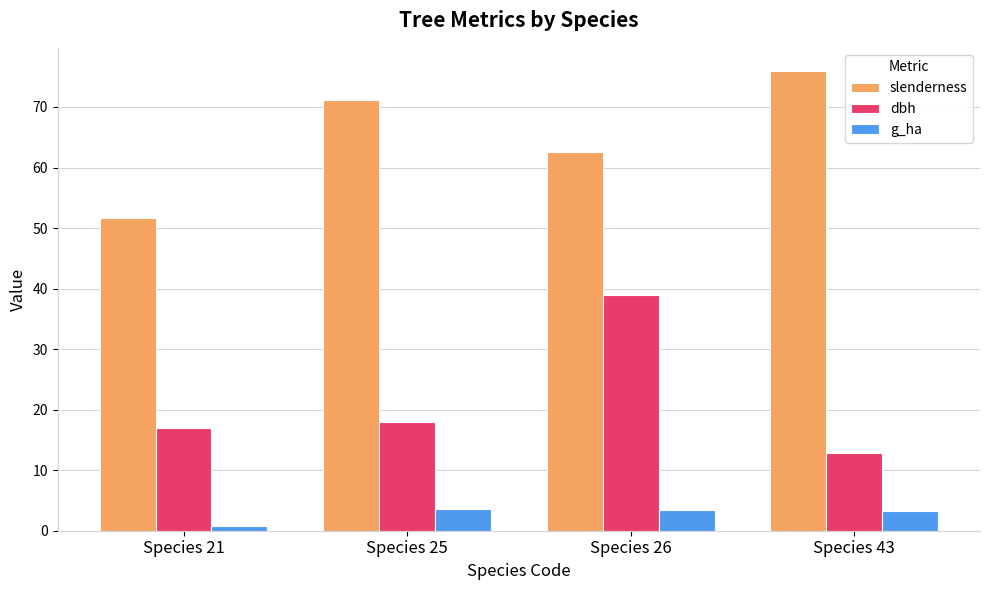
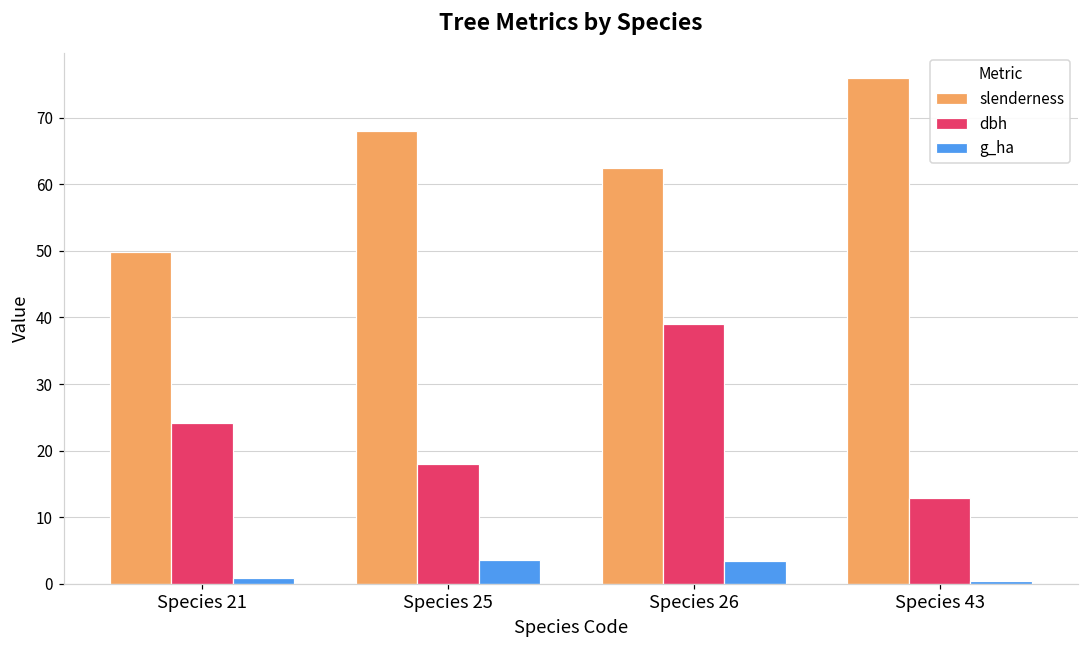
  {
    "slenderness": {
-     "Species 21": 52,
-     "Species 25": 71,
+     "Species 21": 50,
+     "Species 25": 68,
      "Species 26": 62,
      "Species 43": 76
    },
    "dbh": {
-     "Species 21": 17,
+     "Species 21": 24,
      "Species 25": 18,
      "Species 26": 39,
      "Species 43": 13
    },
    "g_ha": {
      "Species 21": 1,
      "Species 25": 4,
      "Species 26": 3,
-     "Species 43": 3
+     "Species 43": 0
    }
  }
